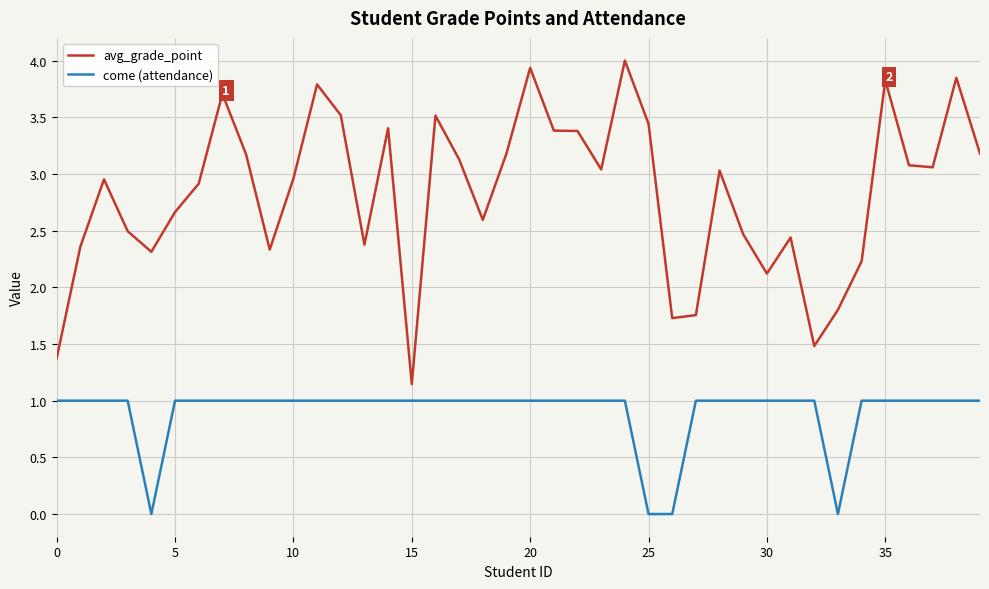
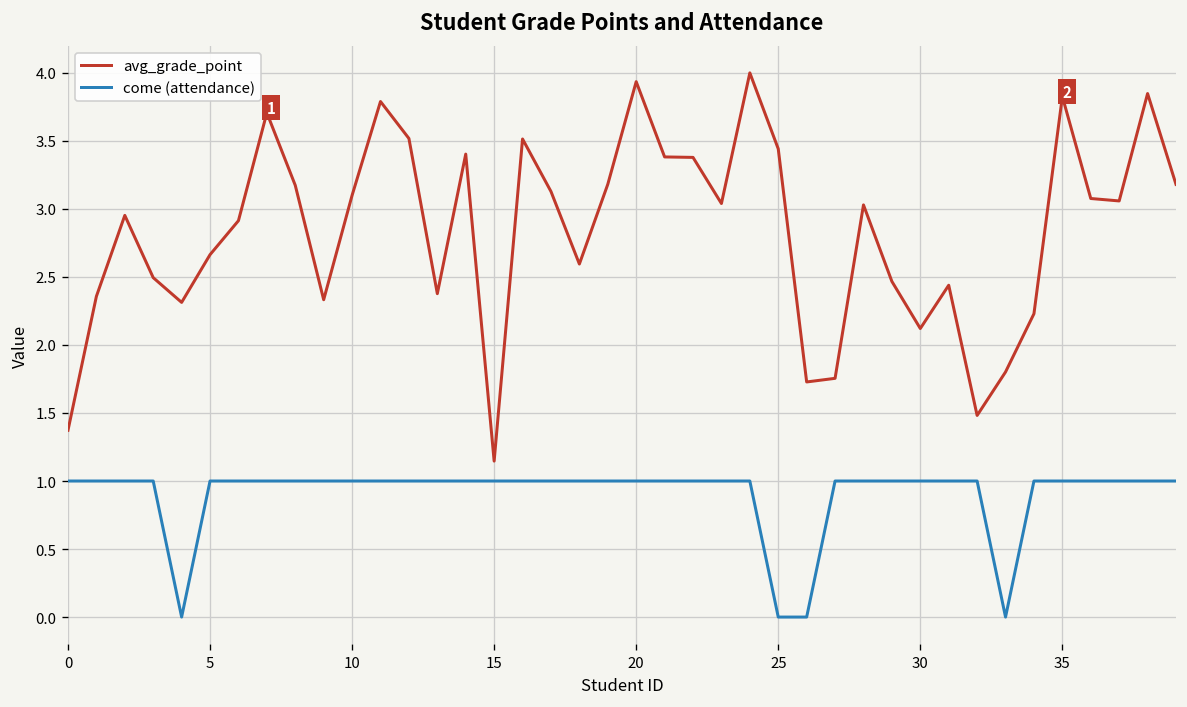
  {
    "avg_grade_point": {
      "0": 1.37,
      "5": 2.66,
-     "10": 2.96,
+     "10": 3.10,
      "15": 1.15,
      "20": 3.94,
      "25": 3.44,
      "30": 2.12
    },
    "come (attendance)": {
      "0": 1.00,
      "5": 1.00,
      "10": 1.00,
      "15": 1.00,
      "20": 1.00,
      "25": 0.00,
      "30": 1.00,
      "35": 1.00
    }
  }
